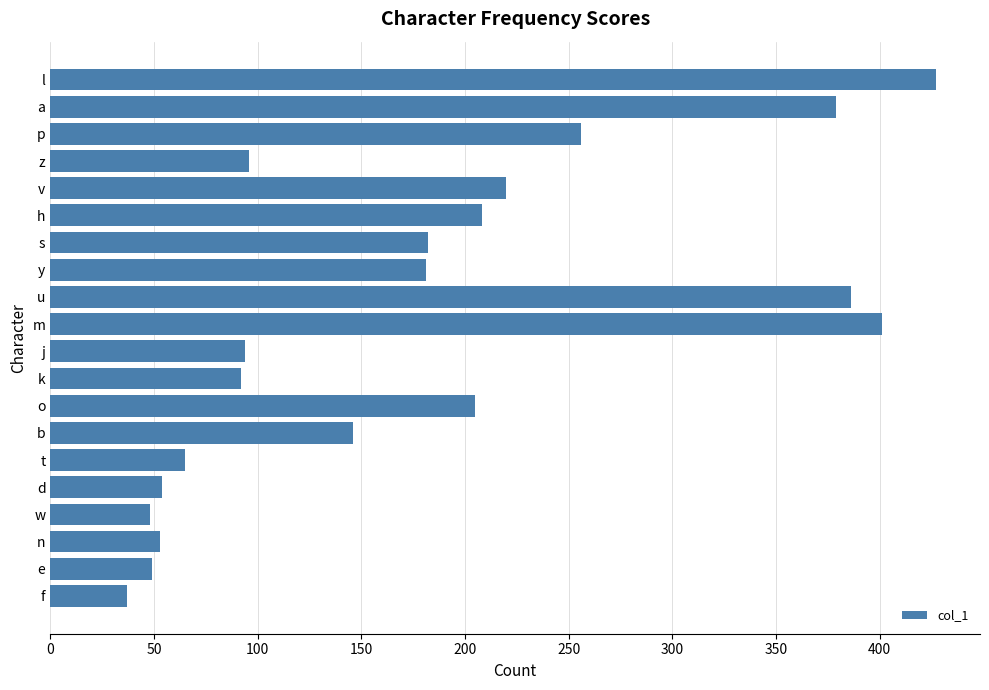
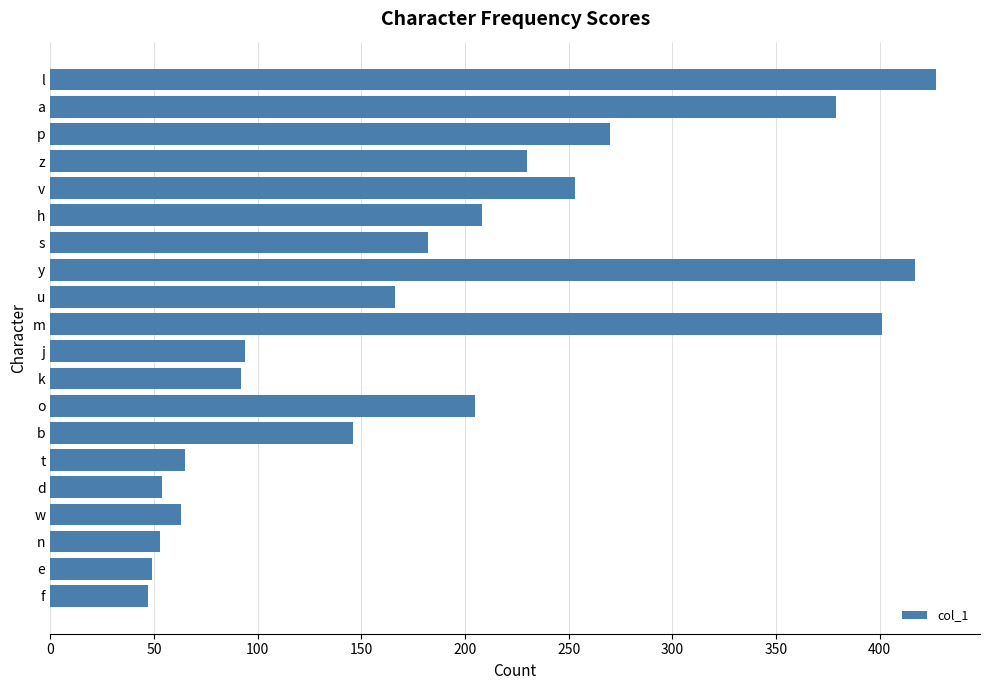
  {
    "l": 427,
    "a": 379,
-   "p": 256,
-   "z": 96,
-   "v": 220,
+   "p": 270,
+   "z": 230,
+   "v": 253,
    "h": 208,
    "s": 182,
-   "y": 181,
-   "u": 386,
+   "y": 417,
+   "u": 166,
    "m": 401,
    "j": 94,
    "k": 92,
    "o": 205,
    "b": 146,
    "t": 65,
    "d": 54,
-   "w": 48,
+   "w": 63,
    "n": 53,
    "e": 49,
-   "f": 37
+   "f": 47
  }
